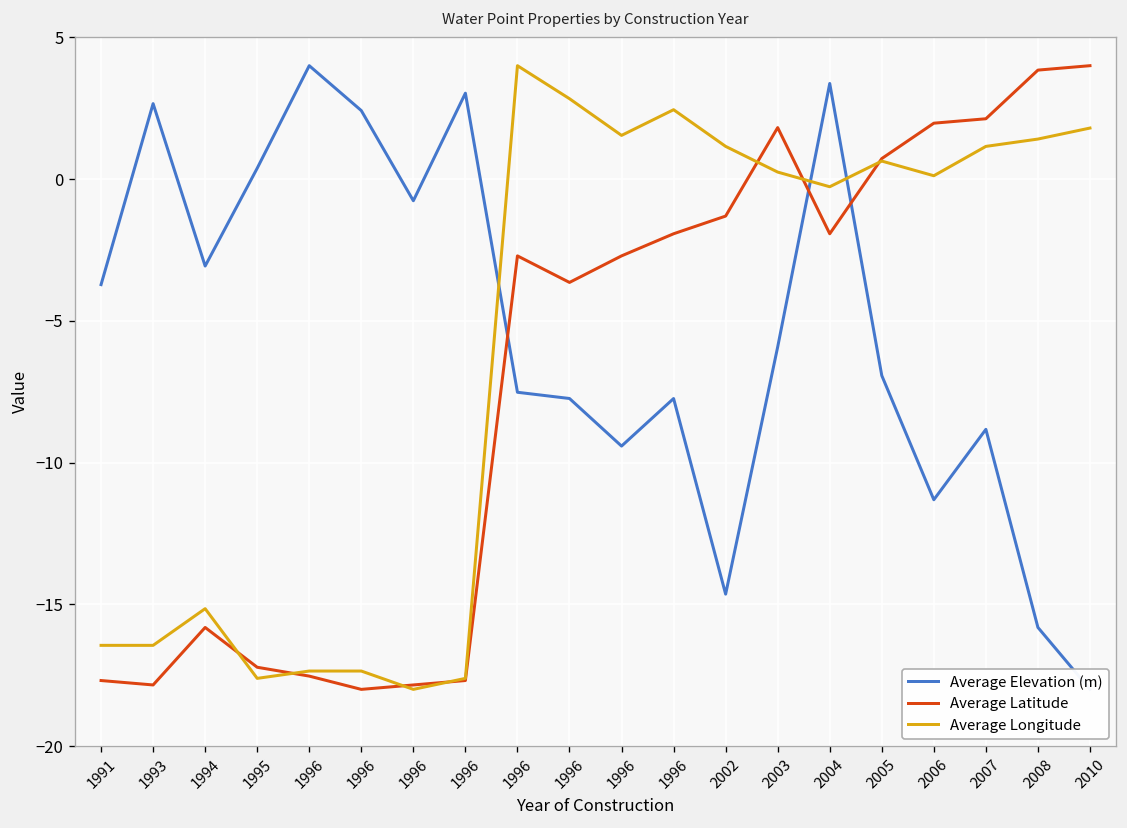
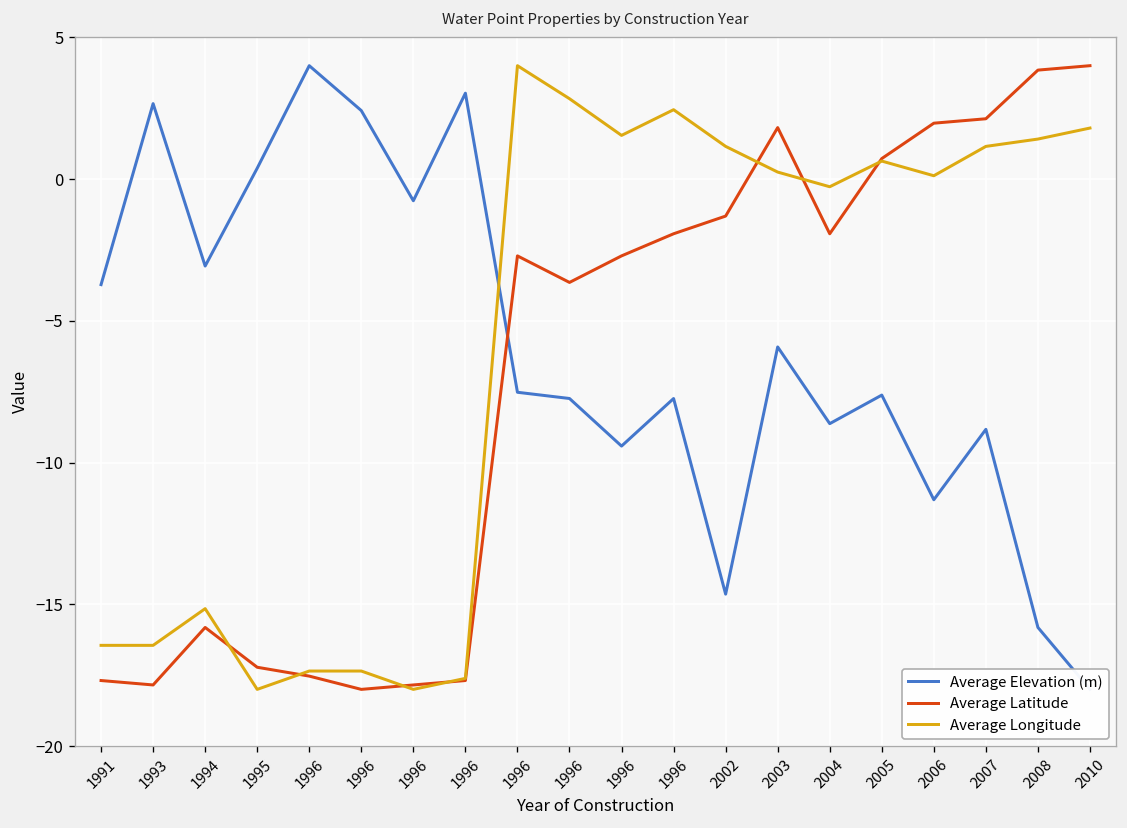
  {
    "Average Elevation (m)": {
      "1991": -3.7,
      "1993": 2.7,
      "1994": -3.1,
      "1995": 0.4,
      "2002": -14.6,
      "2003": -5.9,
-     "2004": 3.4,
-     "2005": -6.9,
+     "2004": -8.6,
+     "2005": -7.6,
      "2006": -11.3,
      "2007": -8.8,
      "2008": -15.8
    },
    "Average Latitude": {
      "1991": -17.7,
      "1993": -17.8,
      "1994": -15.8,
      "1995": -17.2,
      "2002": -1.3,
      "2003": 1.8,
      "2004": -1.9,
      "2006": 2.0,
      "2007": 2.1,
      "2008": 3.8,
      "2010": 4.0
    },
    "Average Longitude": {
      "1991": -16.4,
      "1993": -16.4,
      "1994": -15.2,
-     "1995": -17.6,
+     "1995": -18.0,
      "2002": 1.2,
      "2003": 0.2,
      "2004": -0.3,
      "2006": 0.1,
      "2007": 1.2,
      "2008": 1.4,
      "2010": 1.8
    }
  }
